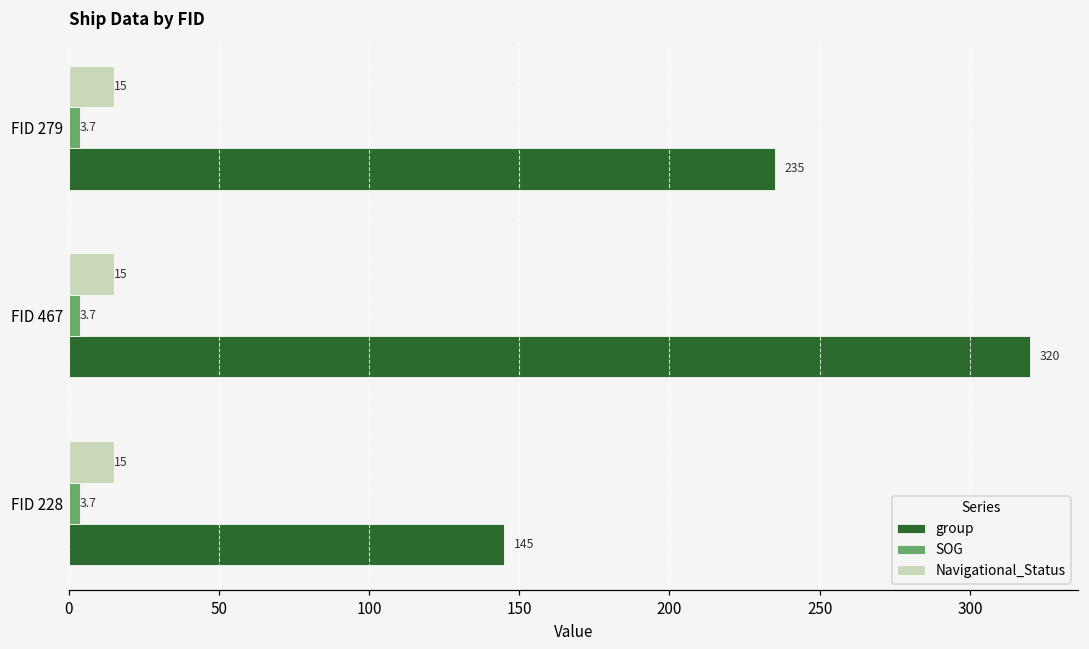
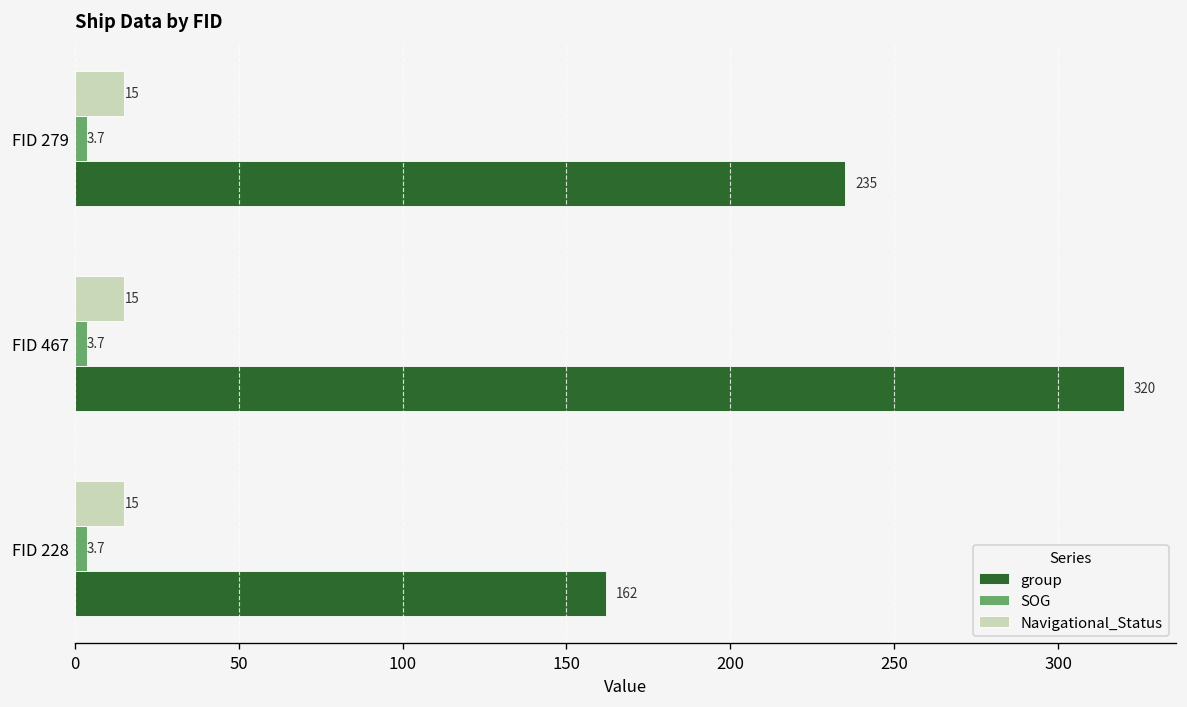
  {
    "group": {
      "FID 279": 235,
      "FID 467": 320,
-     "FID 228": 145
+     "FID 228": 162
    },
    "SOG": {
      "FID 279": 3.7,
      "FID 467": 3.7,
      "FID 228": 3.7
    },
    "Navigational_Status": {
      "FID 279": 15,
      "FID 467": 15,
      "FID 228": 15
    }
  }
